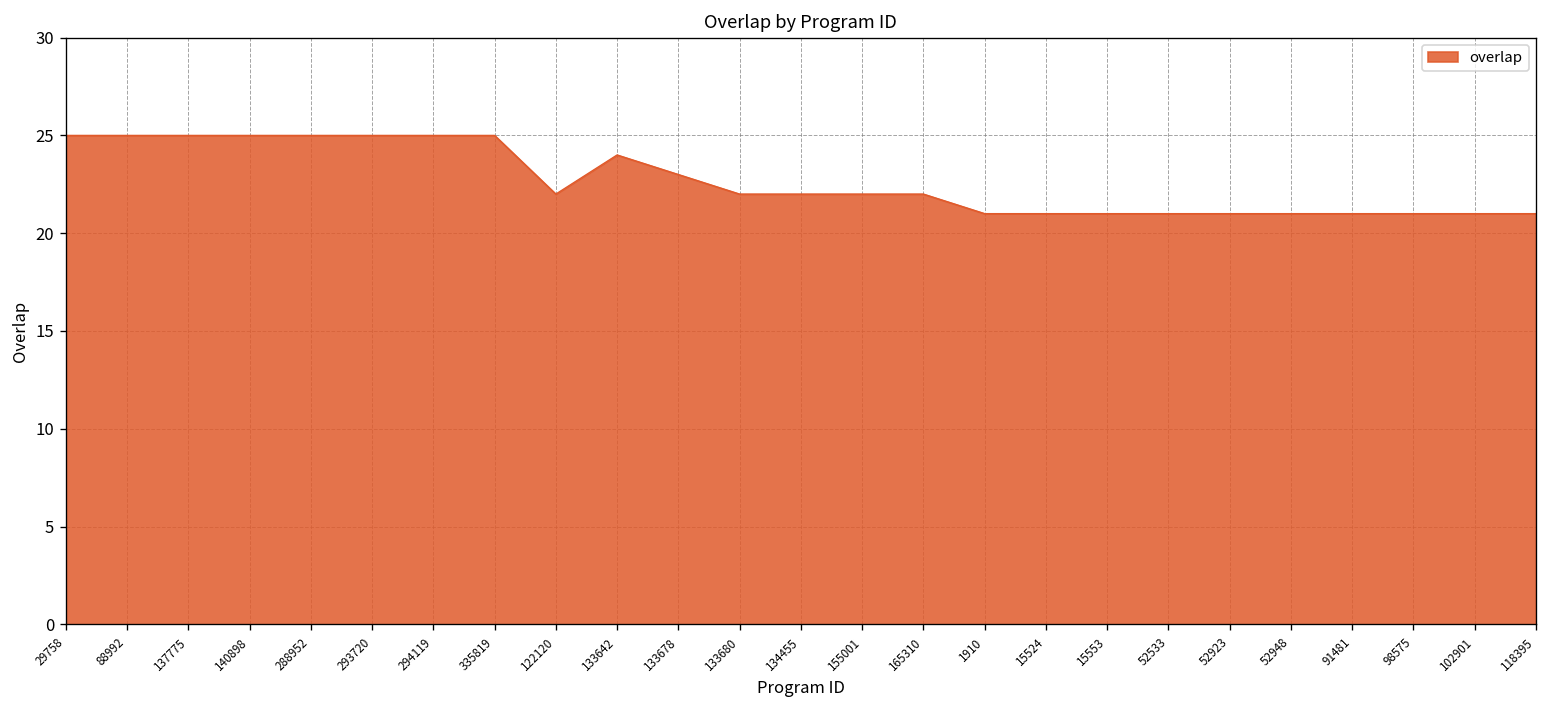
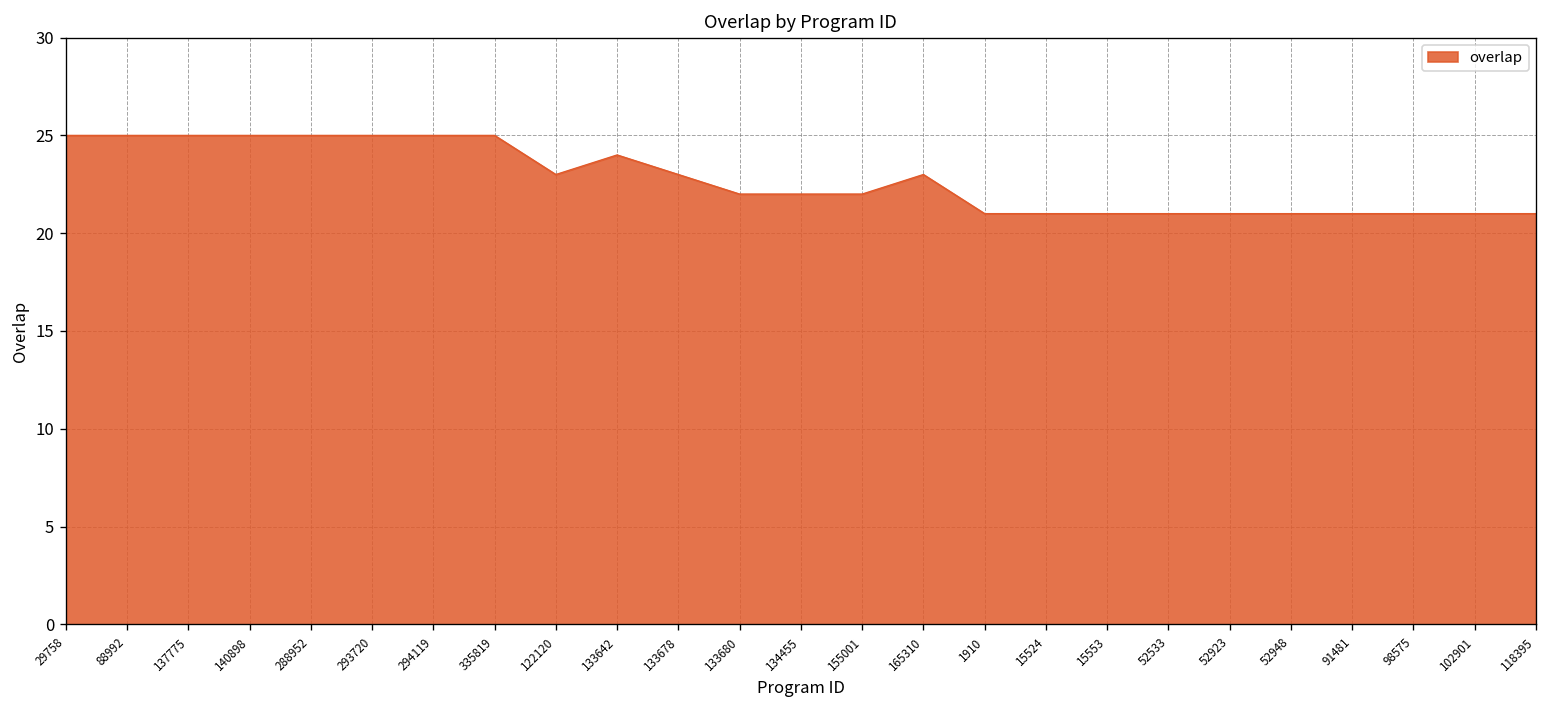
  {
    "29758": 25,
    "88992": 25,
    "137775": 25,
    "140898": 25,
    "288952": 25,
    "293720": 25,
    "294119": 25,
    "335819": 25,
-   "122120": 22,
+   "122120": 23,
    "133642": 24,
    "133678": 23,
    "133680": 22,
    "134455": 22,
    "155001": 22,
-   "165310": 22,
+   "165310": 23,
    "1910": 21,
    "15524": 21,
    "15553": 21,
    "52533": 21,
    "52923": 21,
    "52948": 21,
    "91481": 21,
    "98575": 21,
    "102901": 21,
    "118395": 21
  }
